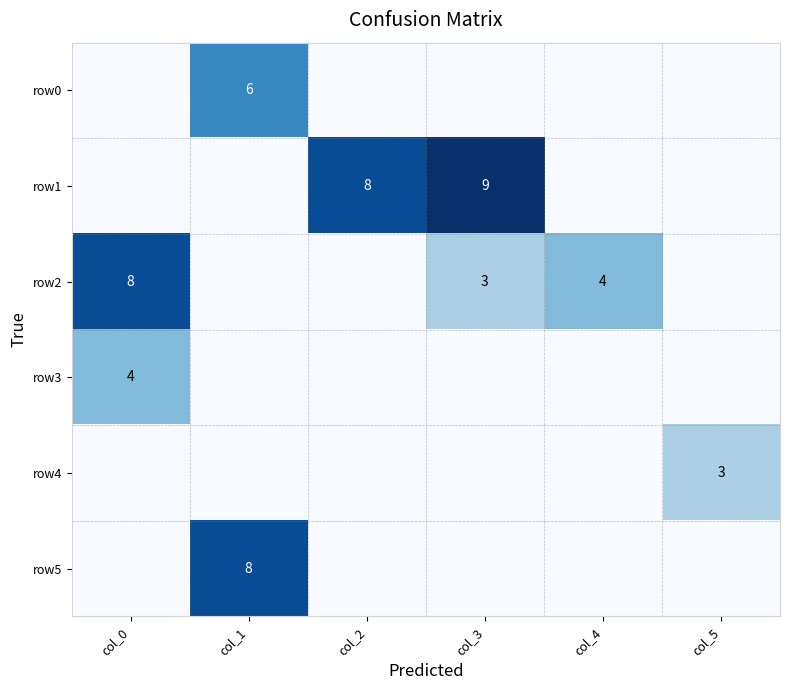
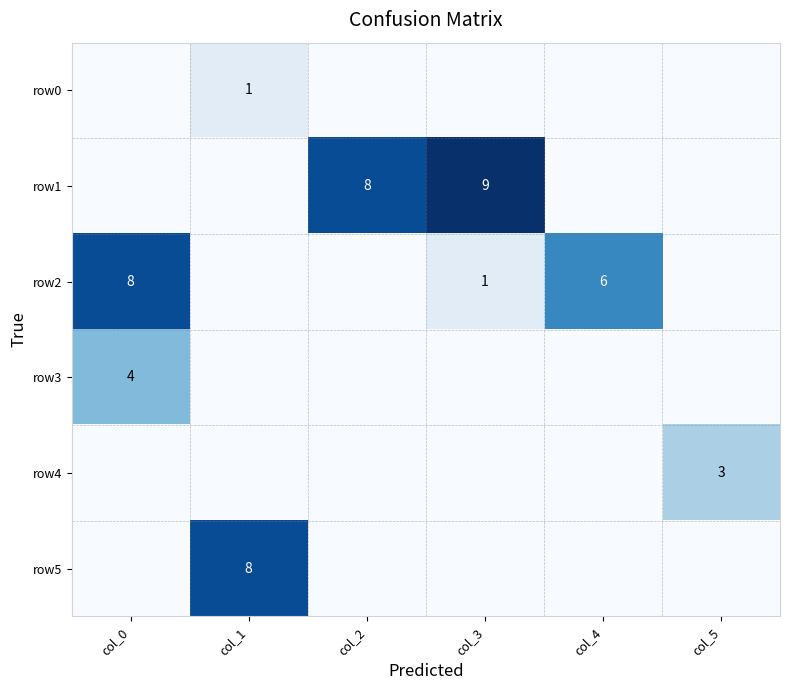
  {
    "row0": {
-     "col_1": 6
+     "col_1": 1
    },
    "row1": {
      "col_2": 8,
      "col_3": 9
    },
    "row2": {
      "col_0": 8,
-     "col_3": 3,
-     "col_4": 4
+     "col_3": 1,
+     "col_4": 6
    },
    "row3": {
      "col_0": 4
    },
    "row4": {
      "col_5": 3
    },
    "row5": {
      "col_1": 8
    }
  }
